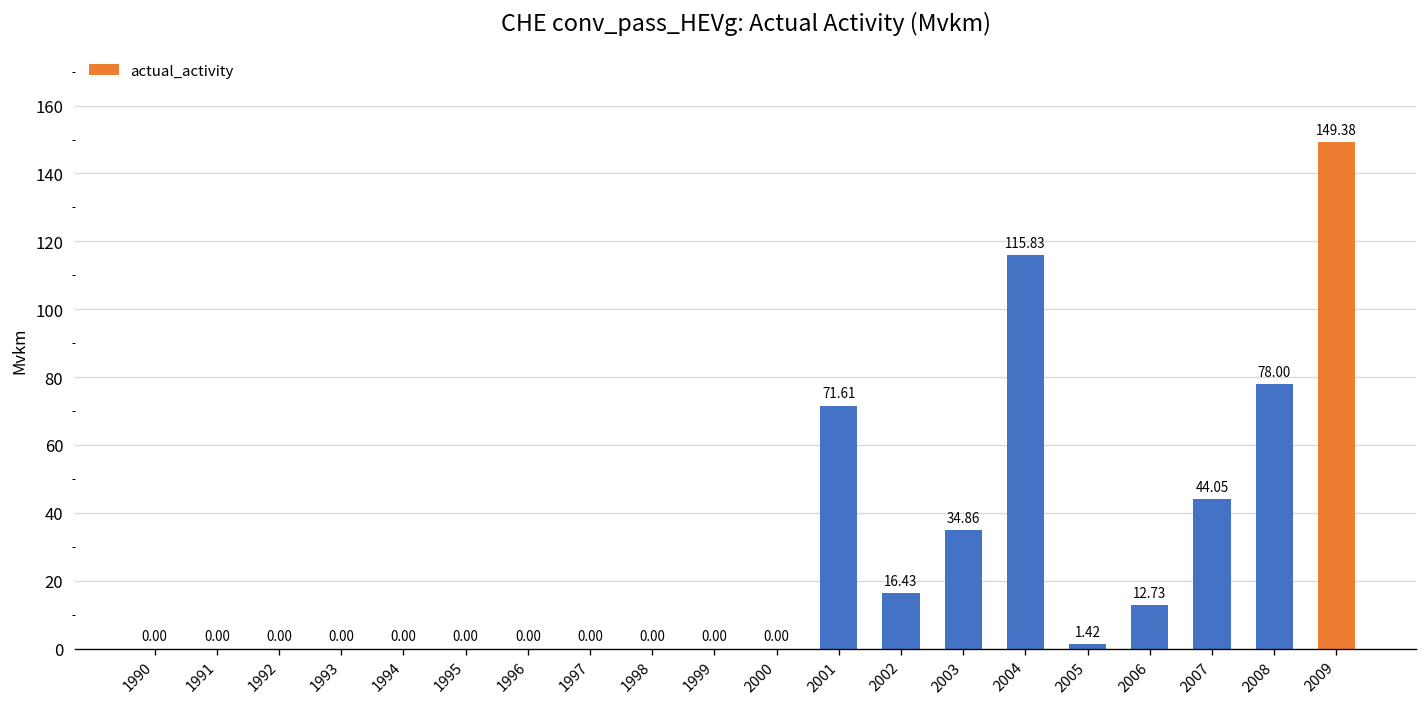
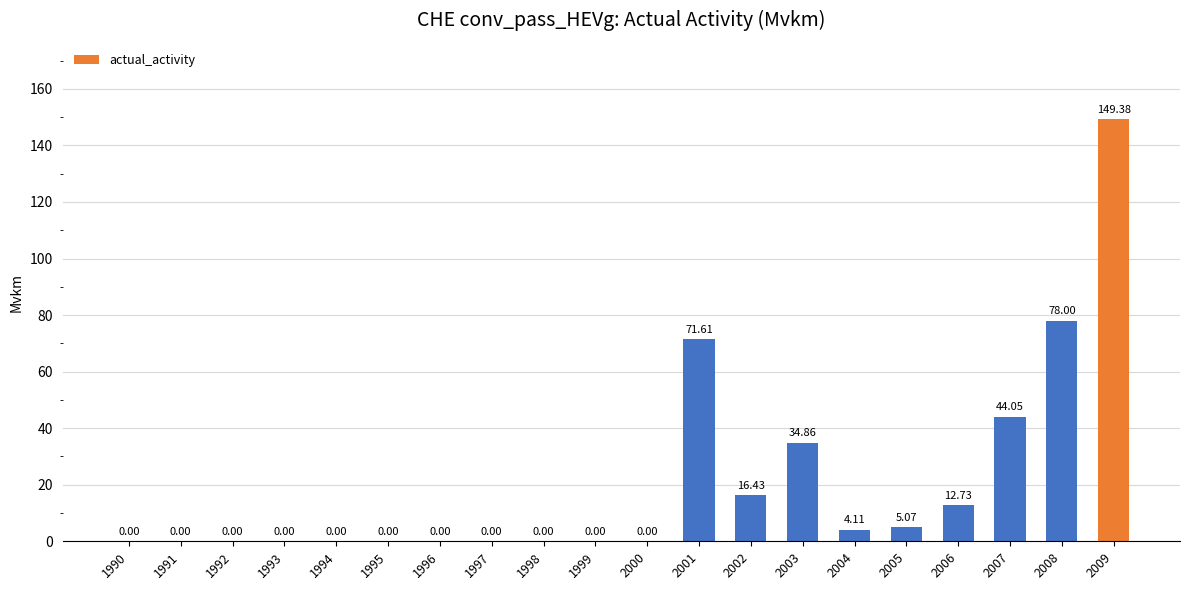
  {
    "1990": 0.00,
    "1991": 0.00,
    "1992": 0.00,
    "1993": 0.00,
    "1994": 0.00,
    "1995": 0.00,
    "1996": 0.00,
    "1997": 0.00,
    "1998": 0.00,
    "1999": 0.00,
    "2000": 0.00,
    "2001": 71.61,
    "2002": 16.43,
    "2003": 34.86,
-   "2004": 115.83,
-   "2005": 1.42,
+   "2004": 4.11,
+   "2005": 5.07,
    "2006": 12.73,
    "2007": 44.05,
    "2008": 78.00,
    "2009": 149.38
  }
